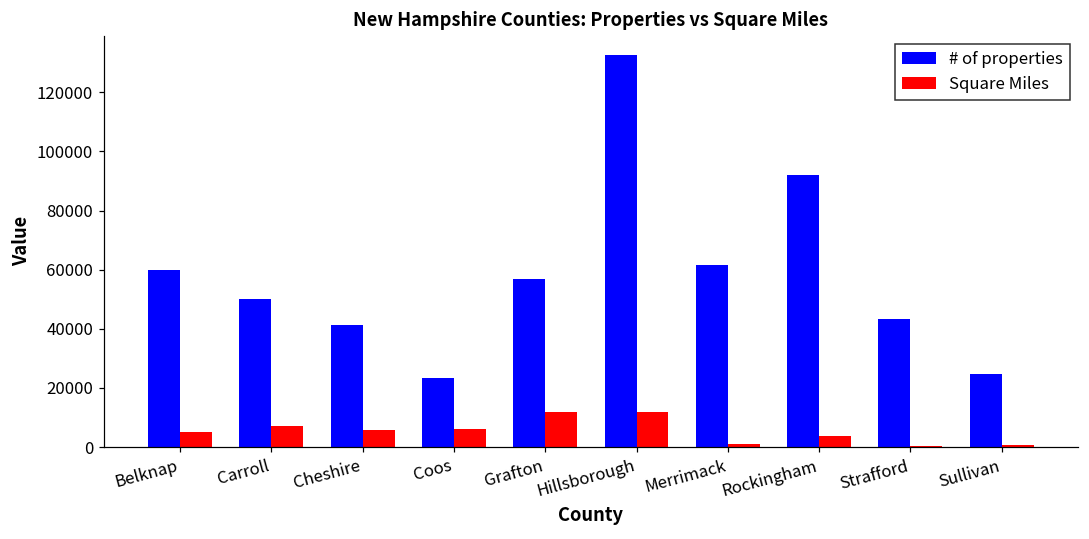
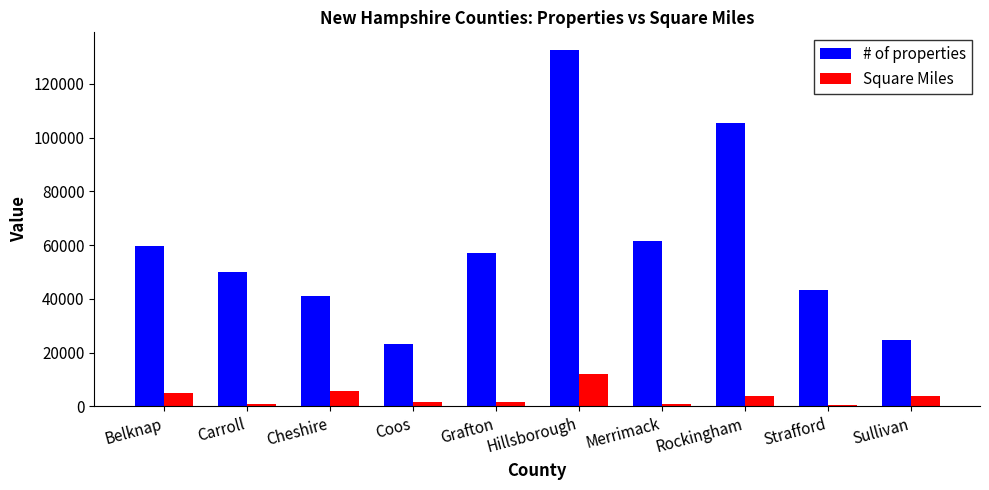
  {
    "# of properties": {
      "Belknap": 60000,
      "Carroll": 50000,
      "Cheshire": 41000,
      "Coos": 23000,
      "Grafton": 57000,
      "Hillsborough": 133000,
      "Merrimack": 62000,
-     "Rockingham": 92000,
+     "Rockingham": 106000,
      "Strafford": 43000,
      "Sullivan": 25000
    },
    "Square Miles": {
      "Belknap": 5000,
-     "Carroll": 7000,
+     "Carroll": 1000,
      "Cheshire": 6000,
-     "Coos": 6000,
-     "Grafton": 12000,
+     "Coos": 2000,
+     "Grafton": 2000,
      "Hillsborough": 12000,
      "Merrimack": 1000,
      "Rockingham": 4000,
-     "Sullivan": 1000
+     "Sullivan": 4000
    }
  }
